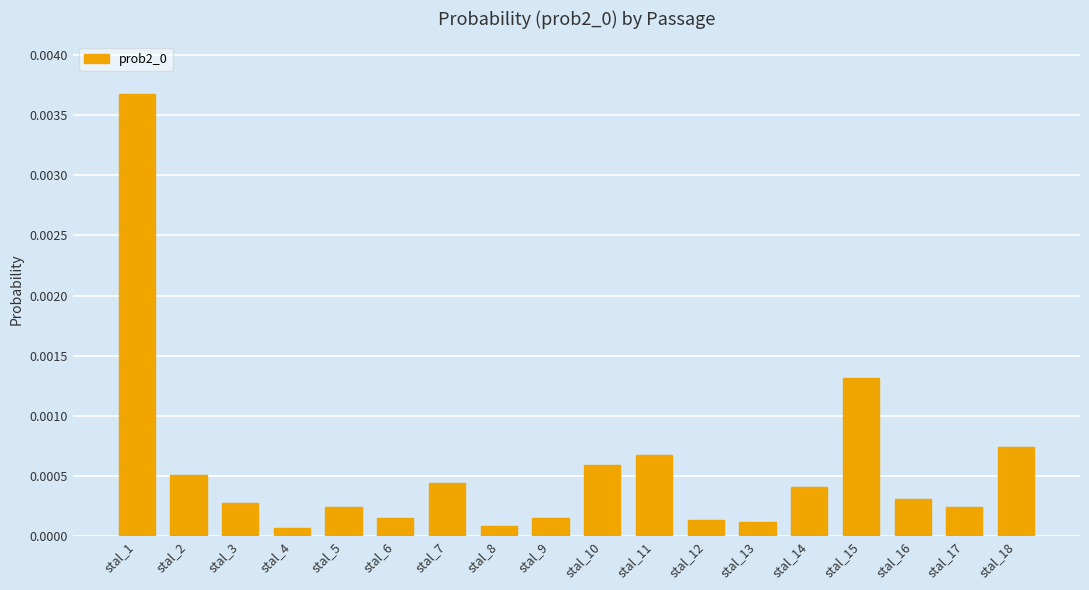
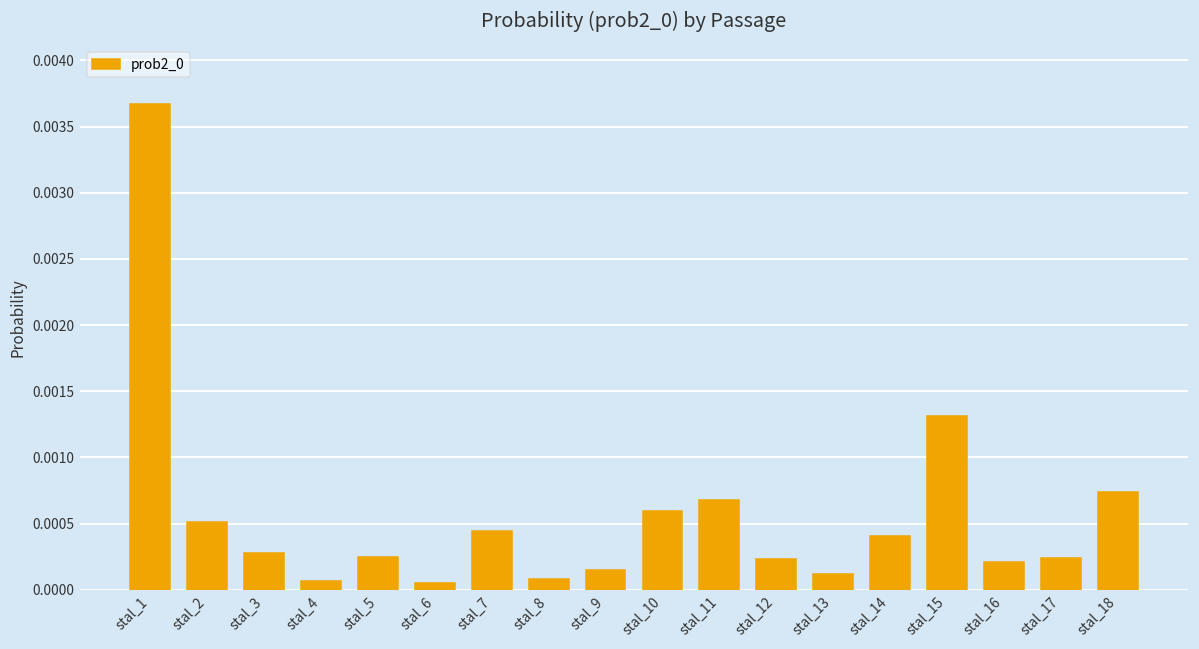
  {
    "stal_1": 0.00367,
    "stal_2": 0.00051,
    "stal_3": 0.00027,
    "stal_4": 0.00006,
    "stal_5": 0.00024,
-   "stal_6": 0.00015,
+   "stal_6": 0.00005,
    "stal_7": 0.00044,
    "stal_8": 0.00008,
    "stal_9": 0.00015,
    "stal_10": 0.00059,
    "stal_11": 0.00068,
-   "stal_12": 0.00013,
+   "stal_12": 0.00023,
    "stal_13": 0.00012,
    "stal_14": 0.00041,
    "stal_15": 0.00131,
-   "stal_16": 0.00031,
+   "stal_16": 0.00021,
    "stal_17": 0.00024,
    "stal_18": 0.00074
  }
